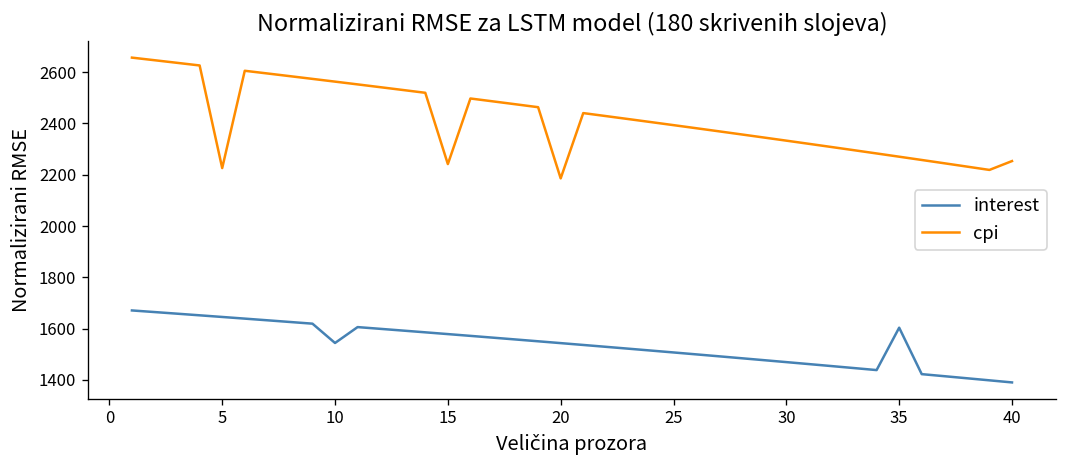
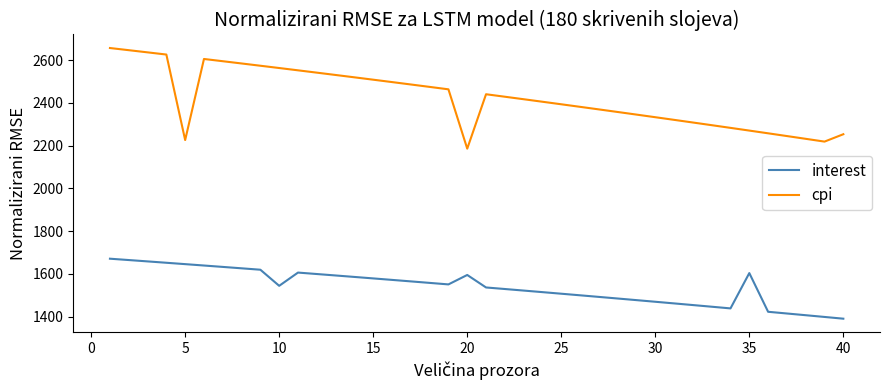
  {
    "interest": {
      "5": 1650,
      "10": 1540,
      "15": 1580,
-     "20": 1540,
+     "20": 1600,
      "25": 1510,
      "30": 1470,
      "35": 1600,
      "40": 1390
    },
    "cpi": {
      "5": 2230,
      "10": 2560,
-     "15": 2240,
+     "15": 2510,
      "20": 2190,
      "25": 2390,
      "30": 2330,
      "35": 2270,
      "40": 2250
    }
  }
